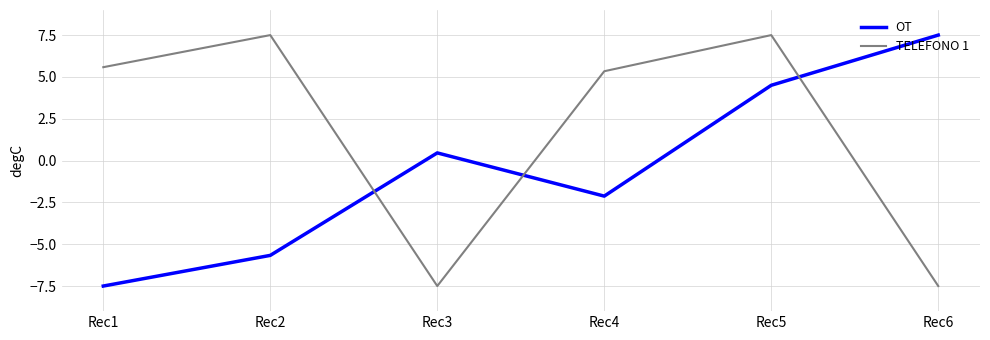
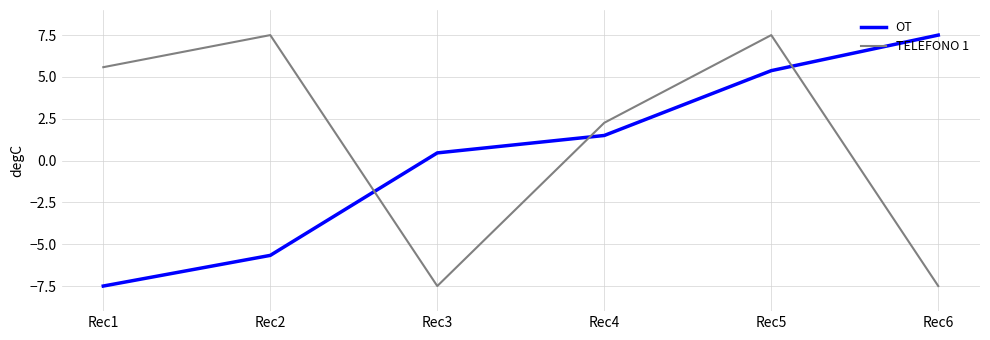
  {
    "OT": {
      "Rec1": -7.5,
      "Rec2": -5.7,
      "Rec3": 0.5,
-     "Rec4": -2.1,
-     "Rec5": 4.5,
+     "Rec4": 1.5,
+     "Rec5": 5.4,
      "Rec6": 7.5
    },
    "TELEFONO 1": {
      "Rec1": 5.6,
      "Rec2": 7.5,
      "Rec3": -7.5,
-     "Rec4": 5.3,
+     "Rec4": 2.3,
      "Rec5": 7.5,
      "Rec6": -7.5
    }
  }
